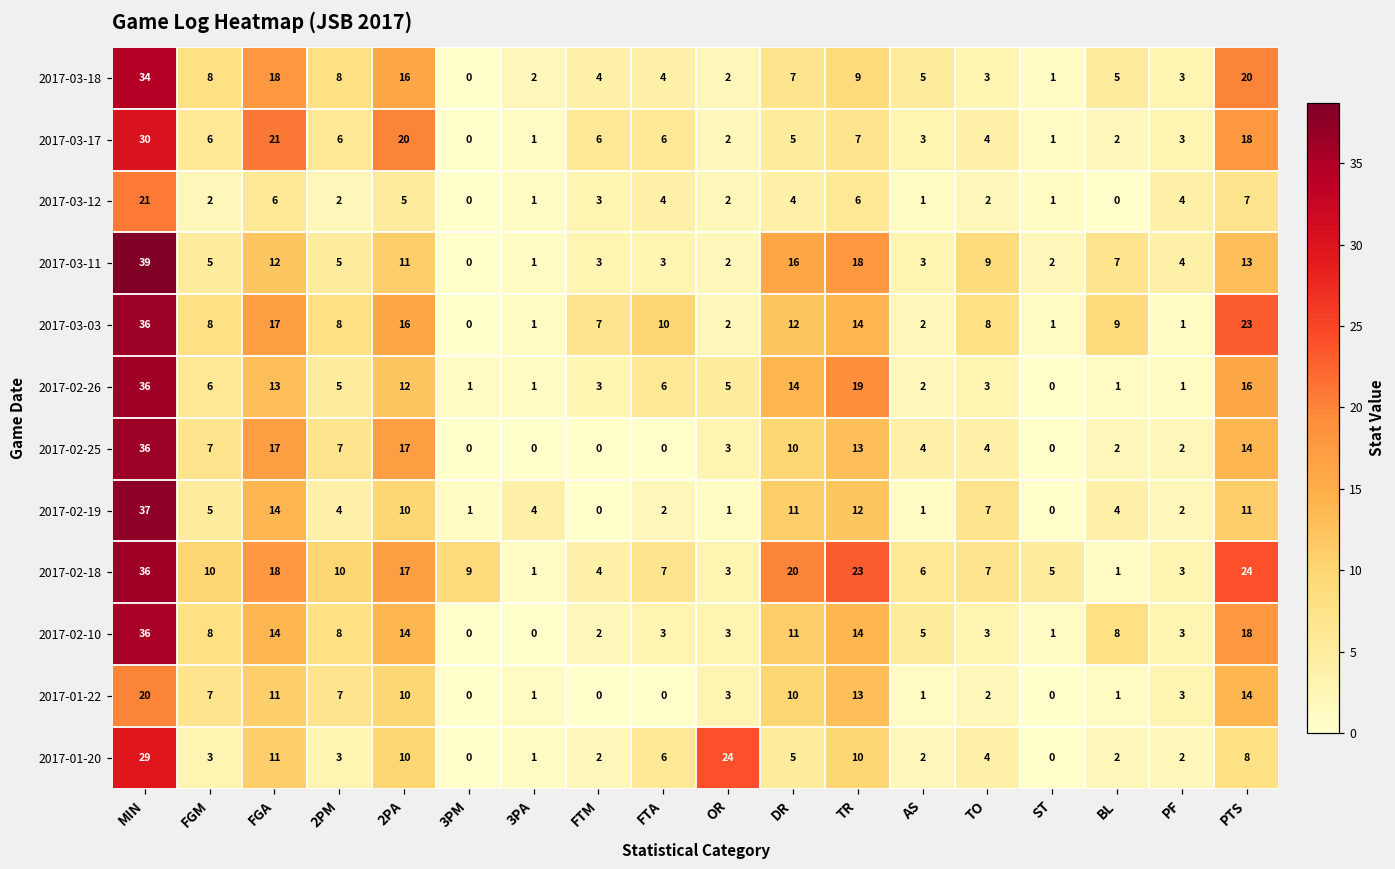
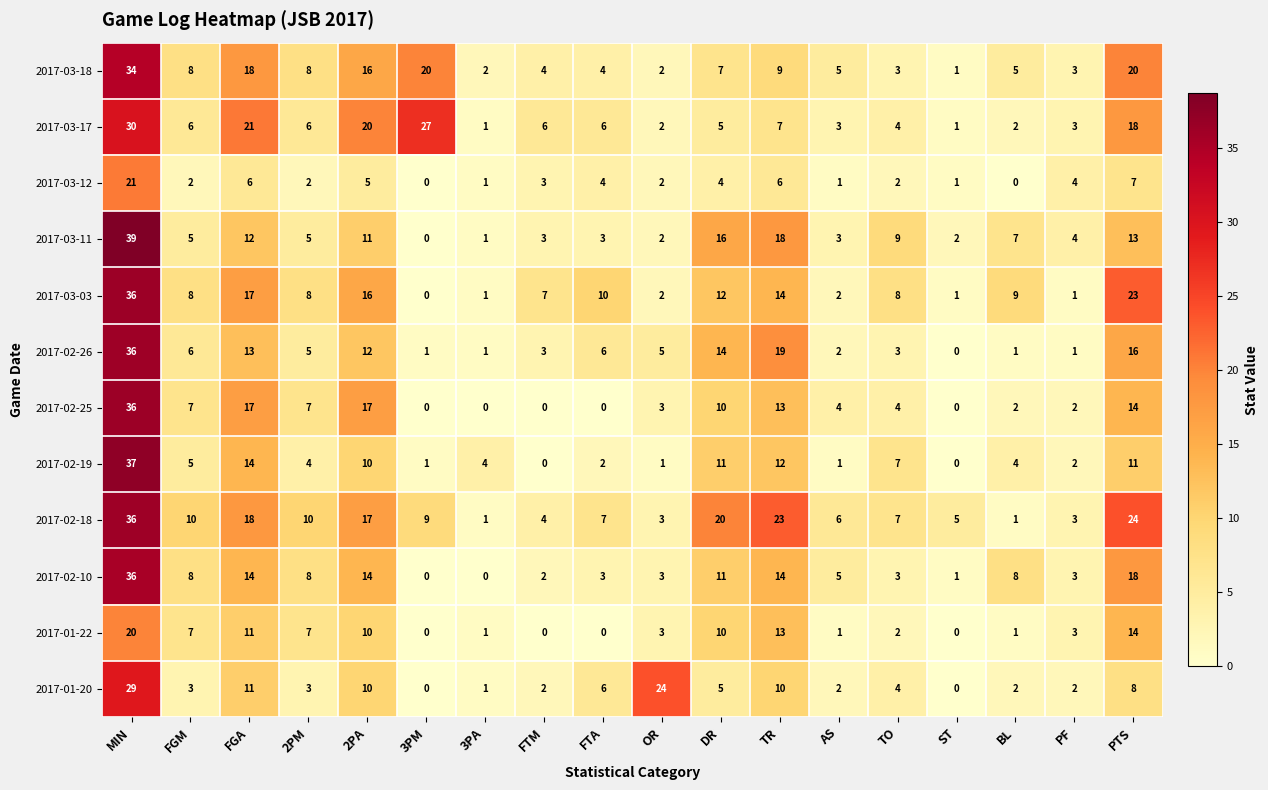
  {
    "2017-03-18": {
      "MIN": 34,
      "FGM": 8,
      "FGA": 18,
      "2PM": 8,
      "2PA": 16,
-     "3PM": 0,
+     "3PM": 20,
      "3PA": 2,
      "FTM": 4,
      "FTA": 4,
      "OR": 2,
      "DR": 7,
      "TR": 9,
      "AS": 5,
      "TO": 3,
      "ST": 1,
      "BL": 5,
      "PF": 3,
      "PTS": 20
    },
    "2017-03-17": {
      "MIN": 30,
      "FGM": 6,
      "FGA": 21,
      "2PM": 6,
      "2PA": 20,
-     "3PM": 0,
+     "3PM": 27,
      "3PA": 1,
      "FTM": 6,
      "FTA": 6,
      "OR": 2,
      "DR": 5,
      "TR": 7,
      "AS": 3,
      "TO": 4,
      "ST": 1,
      "BL": 2,
      "PF": 3,
      "PTS": 18
    }
  }
